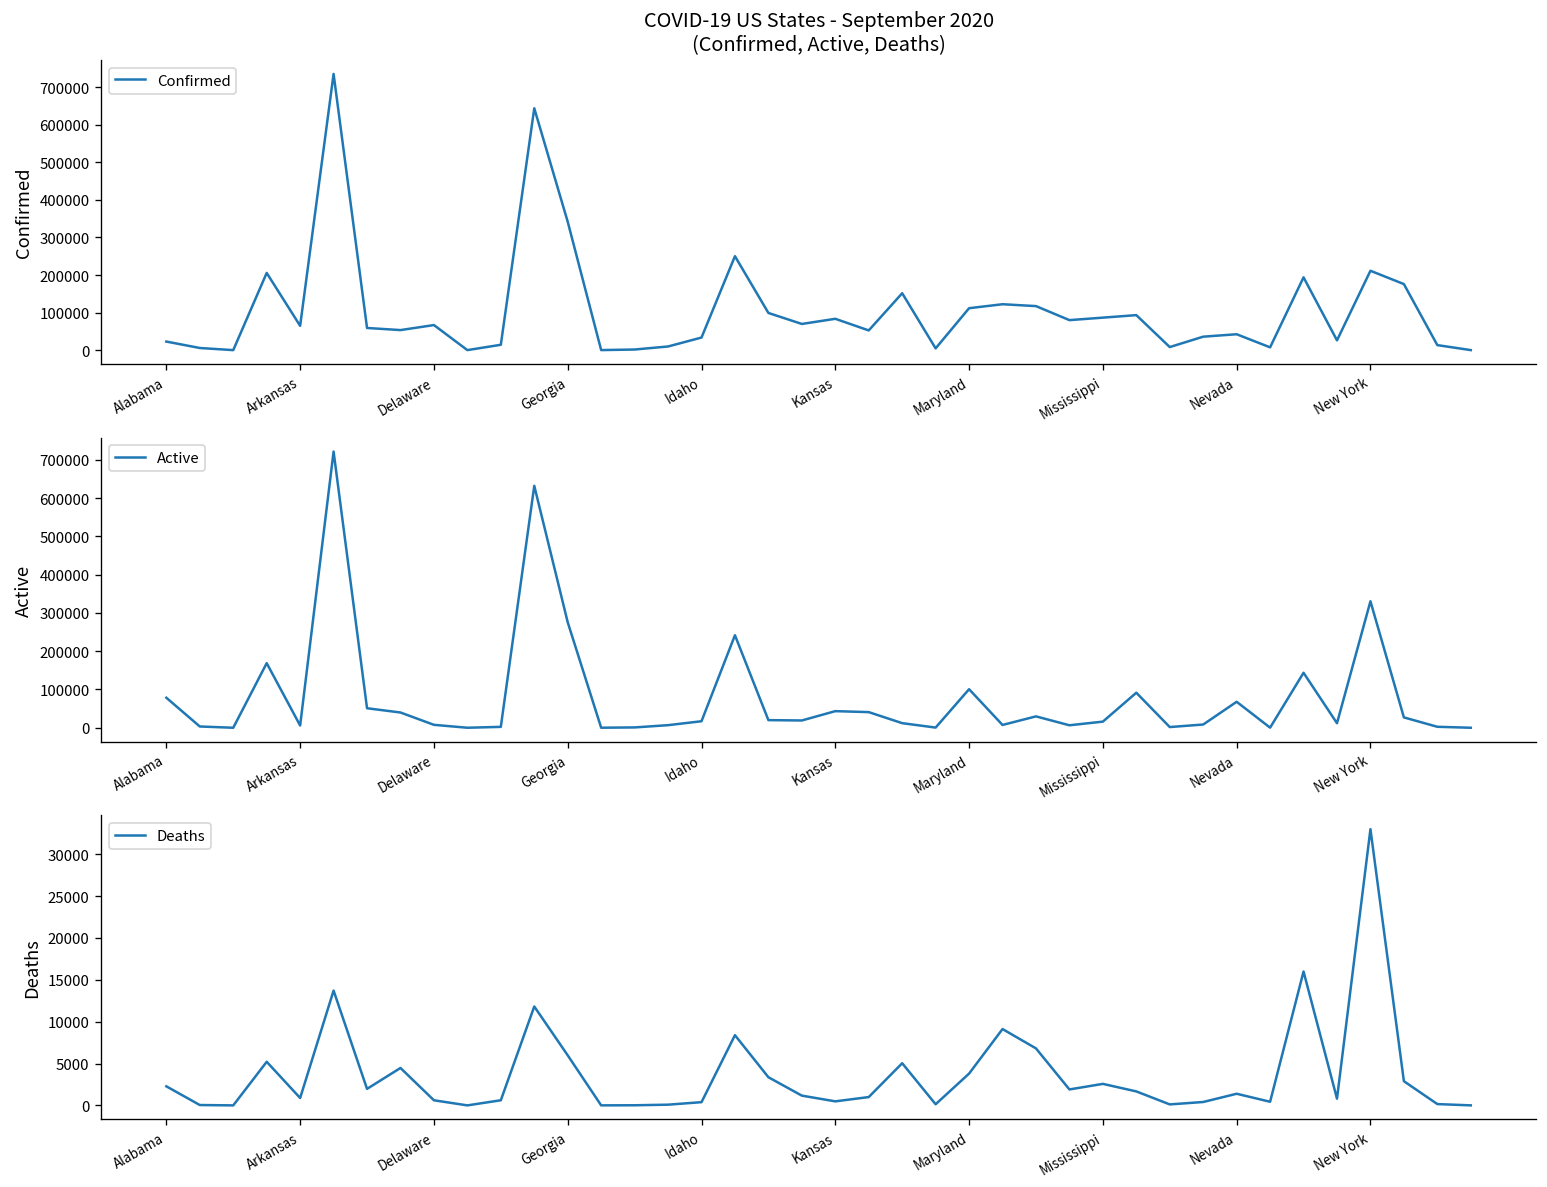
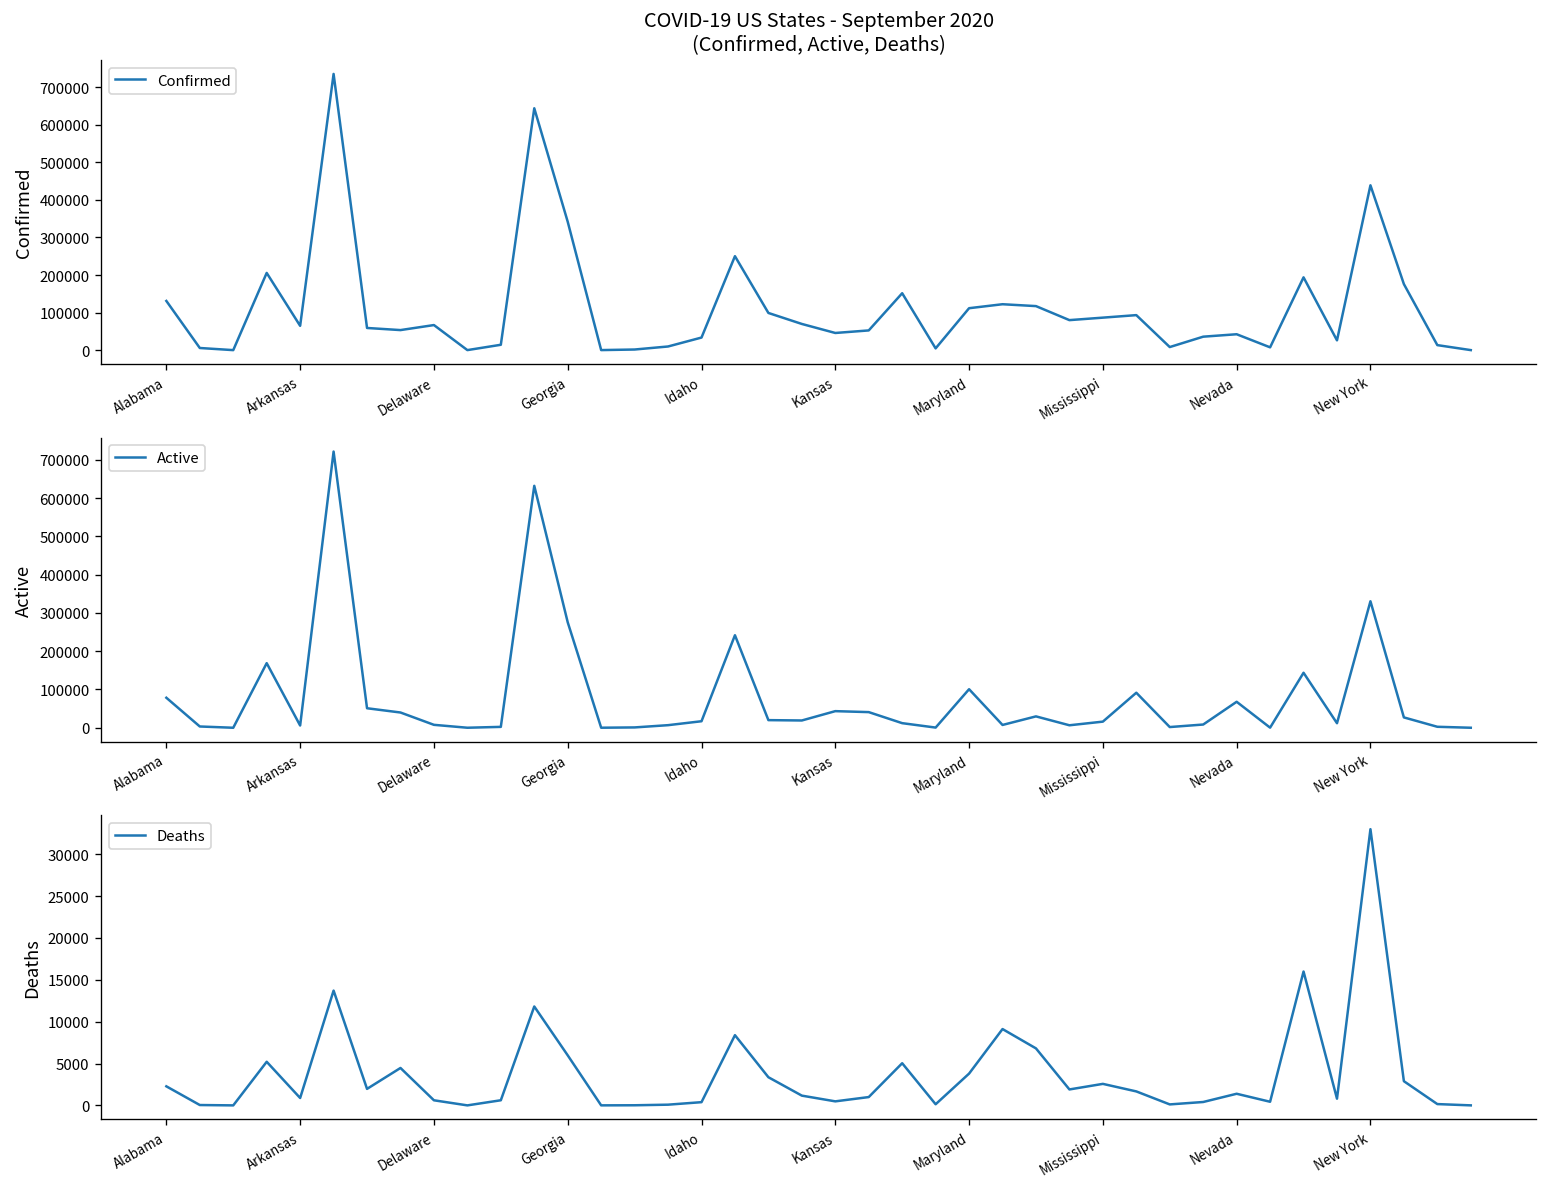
  {
    "COVID-19 US States - September 2020 (Confirmed, Active, Deaths)": {
-     "Alabama": 20000,
+     "Alabama": 130000,
      "Arkansas": 60000,
      "Delaware": 70000,
      "Georgia": 340000,
      "Idaho": 30000,
-     "Kansas": 80000,
+     "Kansas": 50000,
      "Maryland": 110000,
      "Mississippi": 90000,
      "Nevada": 40000,
-     "New York": 210000
+     "New York": 440000
    }
  }
